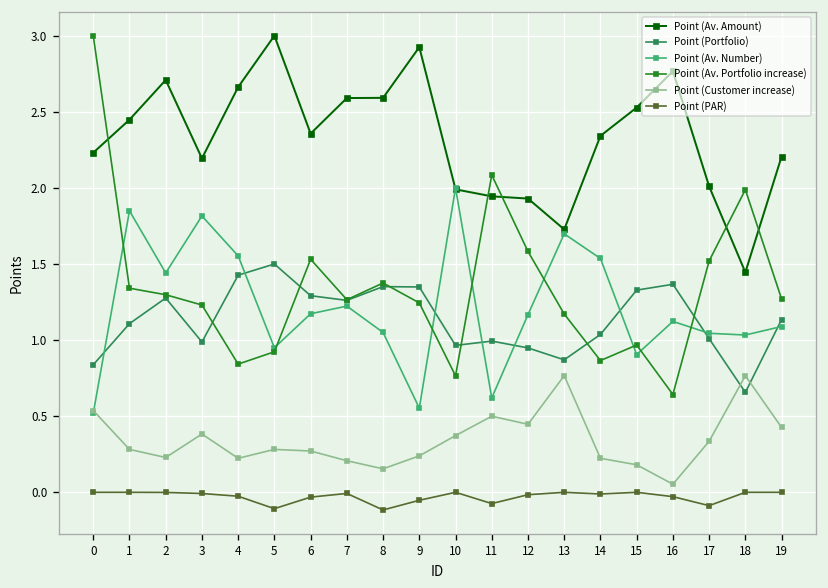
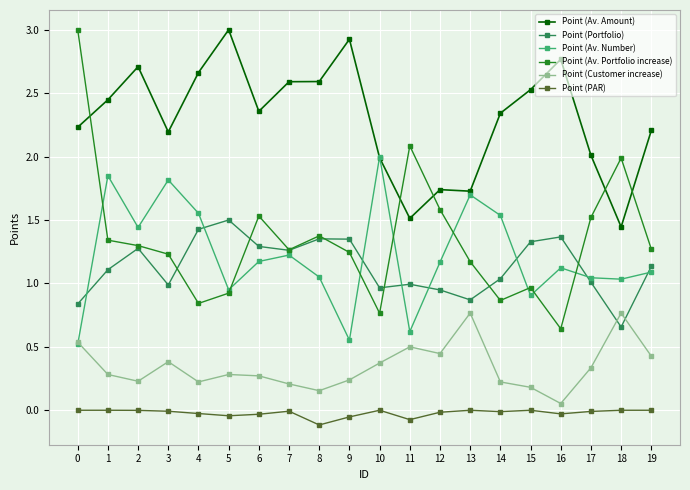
  {
    "Point (Av. Amount)": {
      "0": 2.23,
      "1": 2.45,
      "2": 2.71,
      "3": 2.19,
      "4": 2.66,
      "5": 3.00,
      "6": 2.36,
      "7": 2.59,
      "8": 2.59,
      "9": 2.93,
-     "11": 1.94,
-     "12": 1.93,
+     "11": 1.51,
+     "12": 1.74,
      "13": 1.73,
      "14": 2.34,
      "15": 2.53,
      "17": 2.01,
      "18": 1.45,
      "19": 2.21
    },
    "Point (Customer increase)": {
      "1": 0.28,
      "2": 0.23,
      "3": 0.38,
      "4": 0.22,
      "5": 0.28,
      "6": 0.27,
      "7": 0.21,
      "8": 0.15,
      "9": 0.24,
      "10": 0.37,
      "11": 0.50,
      "12": 0.45,
      "13": 0.77,
      "14": 0.22,
      "15": 0.18,
      "16": 0.05,
      "17": 0.34,
      "18": 0.77,
      "19": 0.43
    },
    "Point (PAR)": {
      "0": 0.00,
      "1": 0.00,
      "2": 0.00,
      "3": -0.01,
      "4": -0.03,
-     "5": -0.11,
+     "5": -0.04,
      "6": -0.03,
      "7": -0.01,
      "8": -0.12,
      "9": -0.05,
      "10": 0.00,
      "11": -0.07,
      "12": -0.02,
      "13": 0.00,
      "14": -0.01,
      "15": 0.00,
      "16": -0.03,
-     "17": -0.09,
+     "17": -0.01,
      "18": 0.00,
      "19": 0.00
    }
  }
